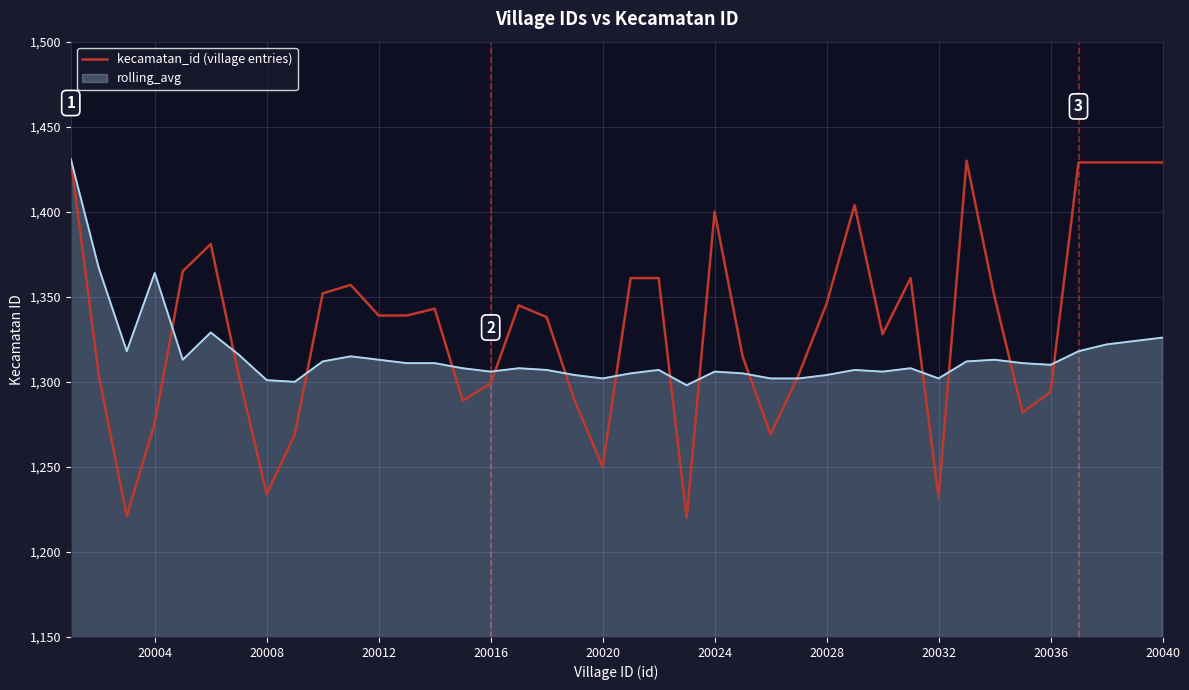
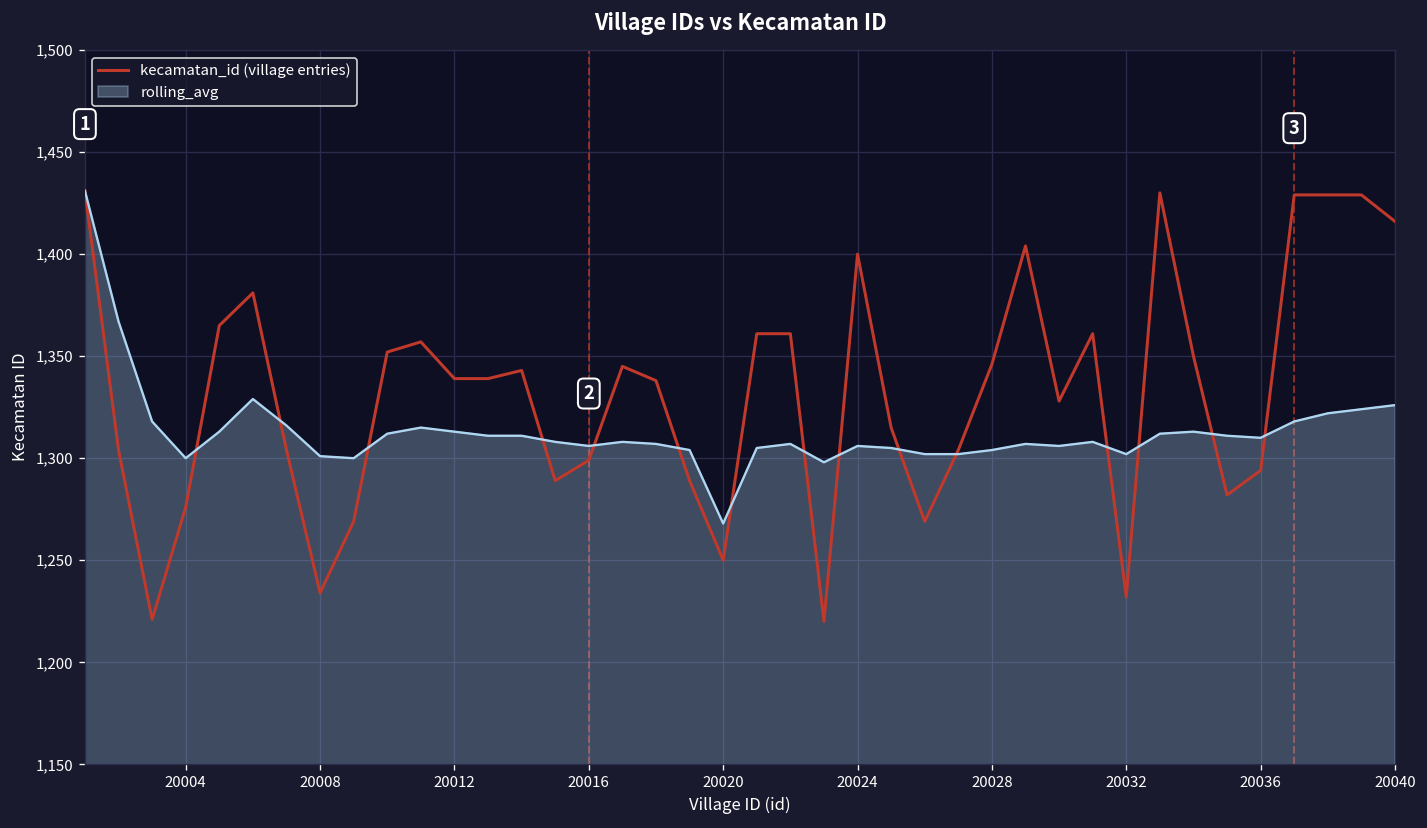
  {
    "rolling_avg": {
-     "20004": "1,364",
+     "20004": "1,300",
      "20008": "1,301",
      "20012": "1,313",
      "20016": "1,306",
-     "20020": "1,302",
+     "20020": "1,268",
      "20024": "1,306",
      "20028": "1,304",
      "20032": "1,302",
      "20036": "1,310",
      "20040": "1,326"
    },
    "kecamatan_id (village entries)": {
      "20004": "1,276",
      "20008": "1,234",
      "20012": "1,339",
      "20016": "1,299",
      "20020": "1,250",
      "20024": "1,400",
      "20028": "1,346",
      "20032": "1,232",
      "20036": "1,294",
-     "20040": "1,429"
+     "20040": "1,416"
    }
  }
